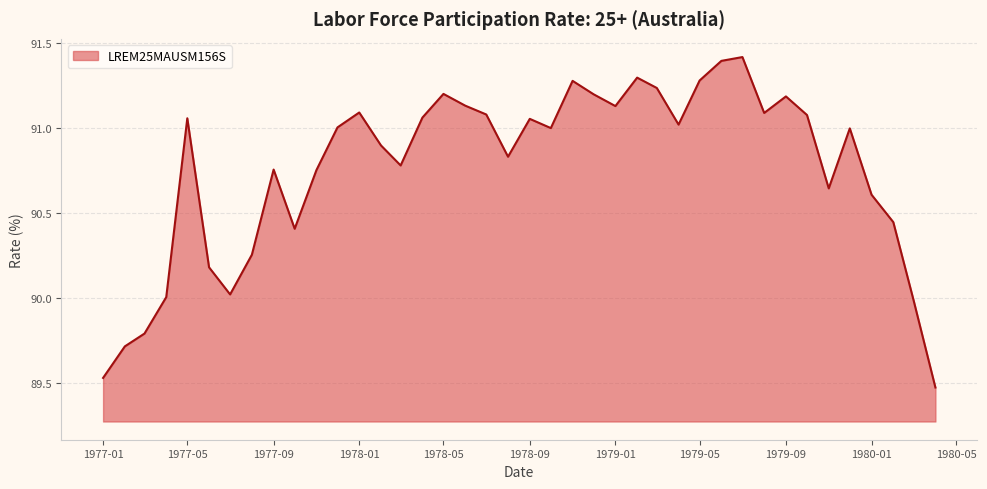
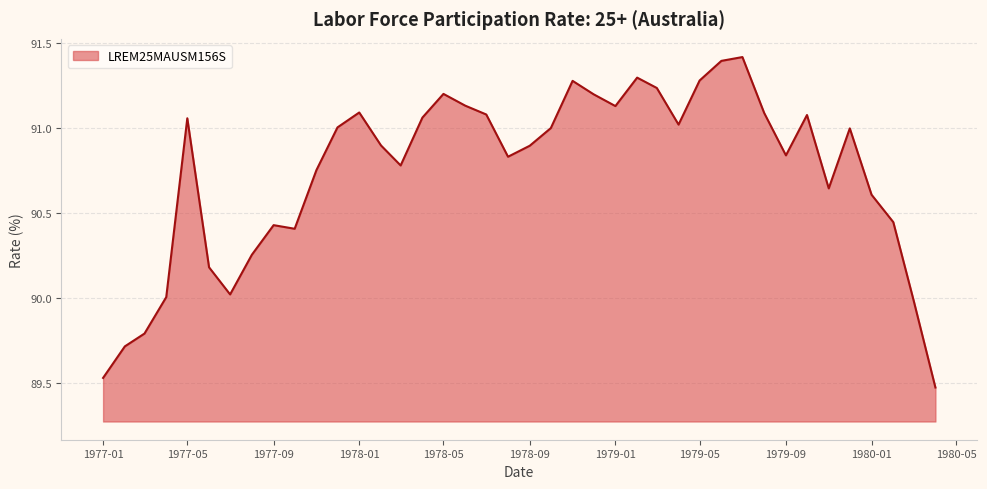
  {
    "1977-01": 89.53,
    "1977-05": 91.06,
-   "1977-09": 90.76,
+   "1977-09": 90.43,
    "1978-01": 91.09,
    "1978-05": 91.20,
-   "1978-09": 91.06,
+   "1978-09": 90.90,
    "1979-01": 91.13,
    "1979-05": 91.28,
-   "1979-09": 91.19,
+   "1979-09": 90.84,
    "1980-01": 90.61
  }
